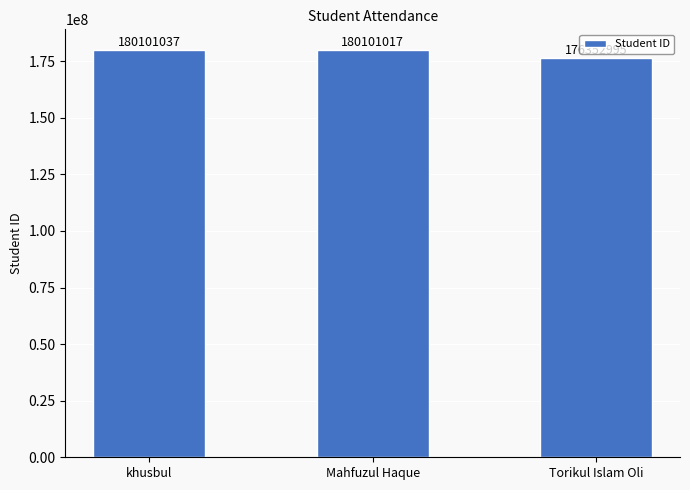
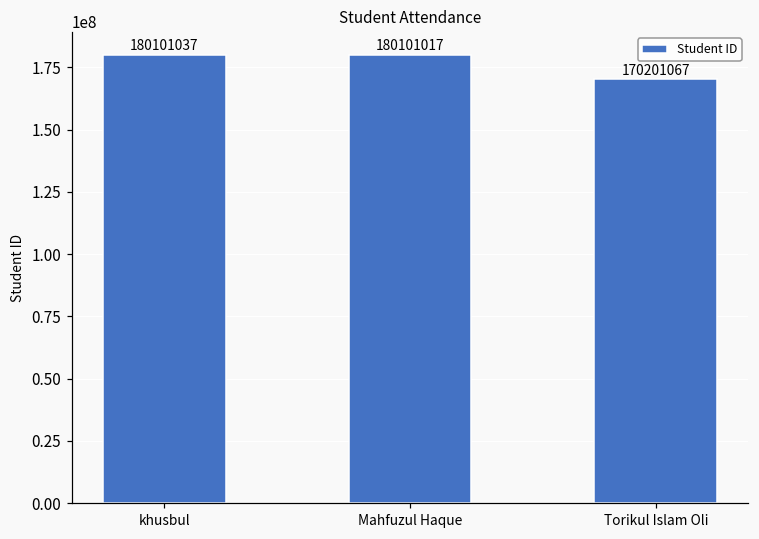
  {
    "khusbul": 180101037,
    "Mahfuzul Haque": 180101017,
-   "Torikul Islam Oli": 176352995
+   "Torikul Islam Oli": 170201067
  }
